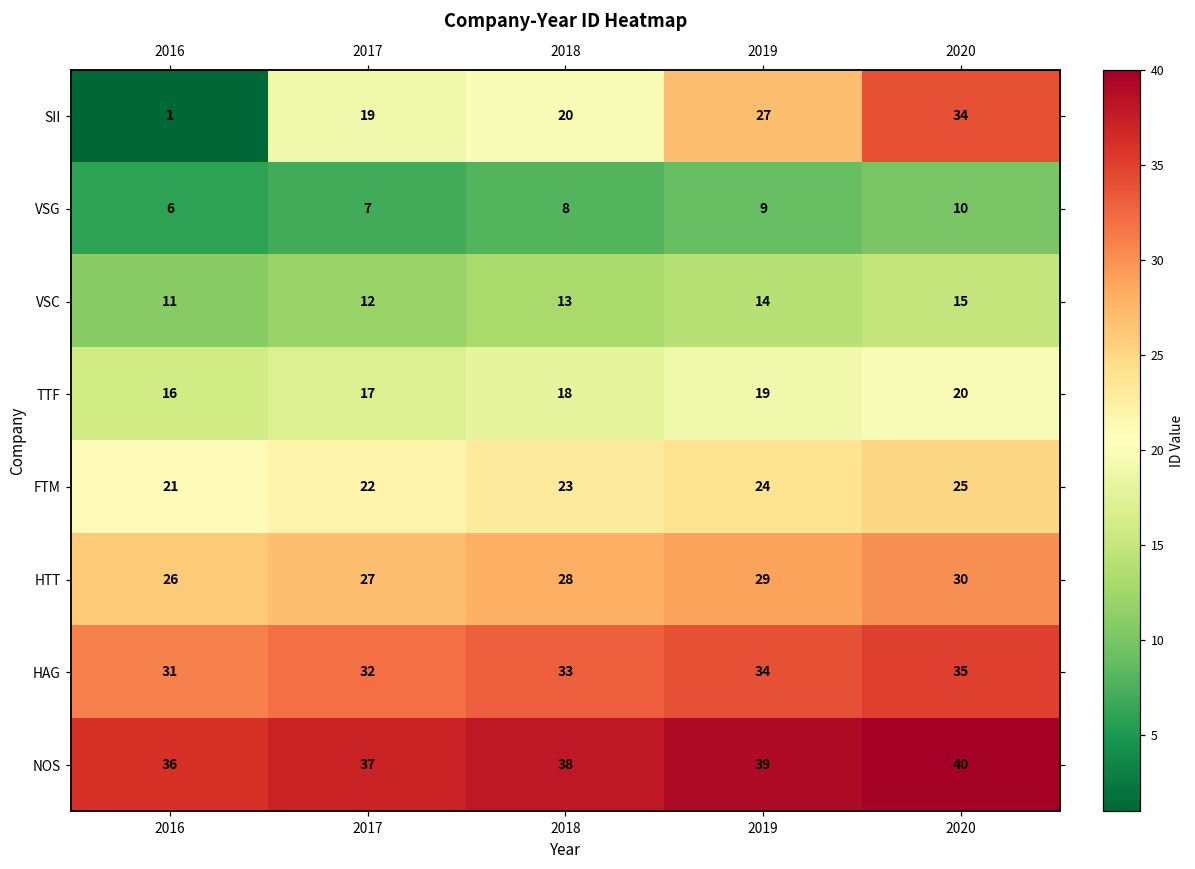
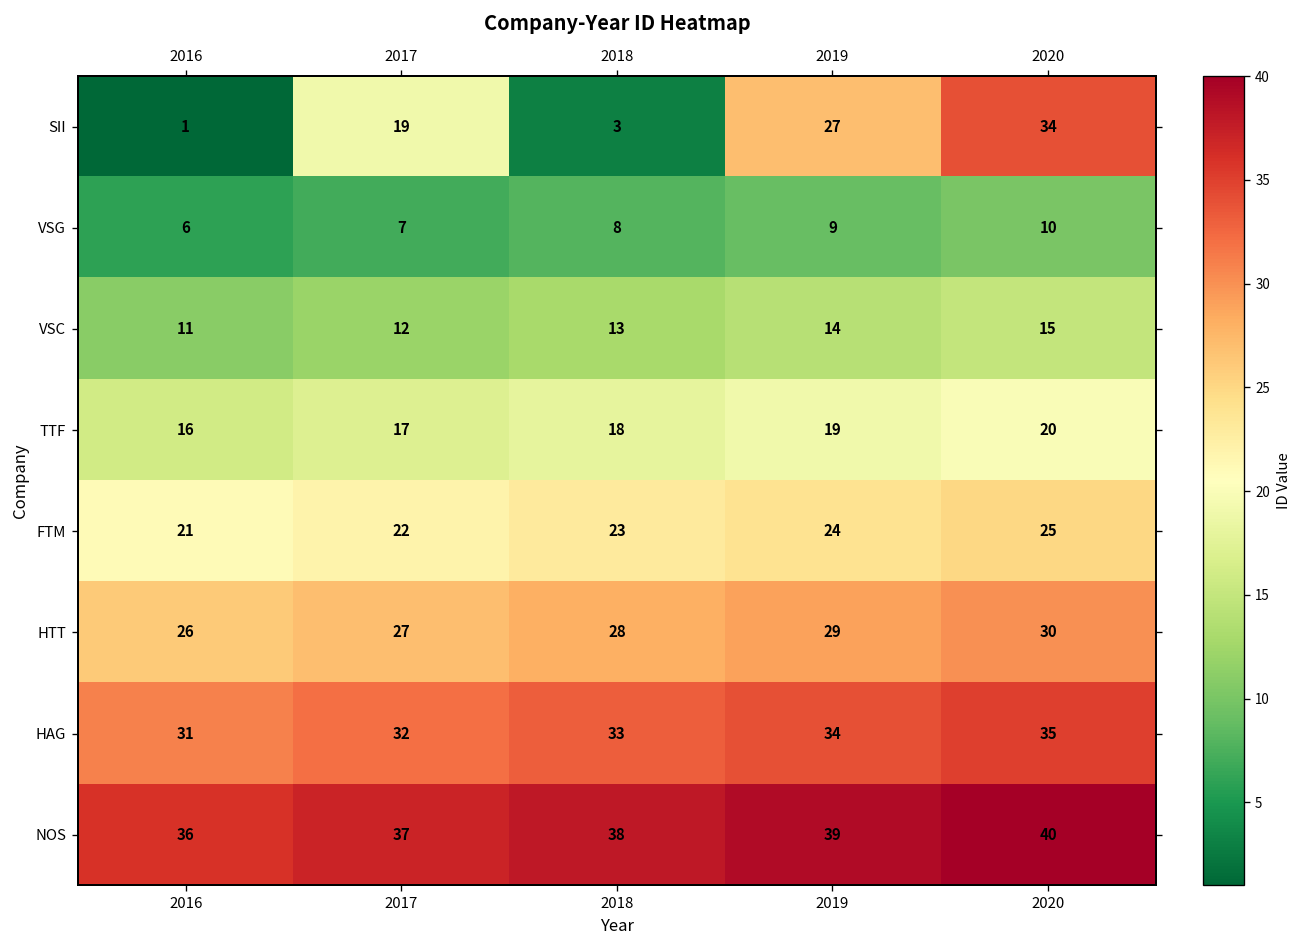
  {
    "SII": {
      "2016": 1,
      "2017": 19,
-     "2018": 20,
+     "2018": 3,
      "2019": 27,
      "2020": 34
    },
    "VSG": {
      "2016": 6,
      "2017": 7,
      "2018": 8,
      "2019": 9,
      "2020": 10
    },
    "VSC": {
      "2016": 11,
      "2017": 12,
      "2018": 13,
      "2019": 14,
      "2020": 15
    },
    "TTF": {
      "2016": 16,
      "2017": 17,
      "2018": 18,
      "2019": 19,
      "2020": 20
    },
    "FTM": {
      "2016": 21,
      "2017": 22,
      "2018": 23,
      "2019": 24,
      "2020": 25
    },
    "HTT": {
      "2016": 26,
      "2017": 27,
      "2018": 28,
      "2019": 29,
      "2020": 30
    },
    "HAG": {
      "2016": 31,
      "2017": 32,
      "2018": 33,
      "2019": 34,
      "2020": 35
    },
    "NOS": {
      "2016": 36,
      "2017": 37,
      "2018": 38,
      "2019": 39,
      "2020": 40
    }
  }
